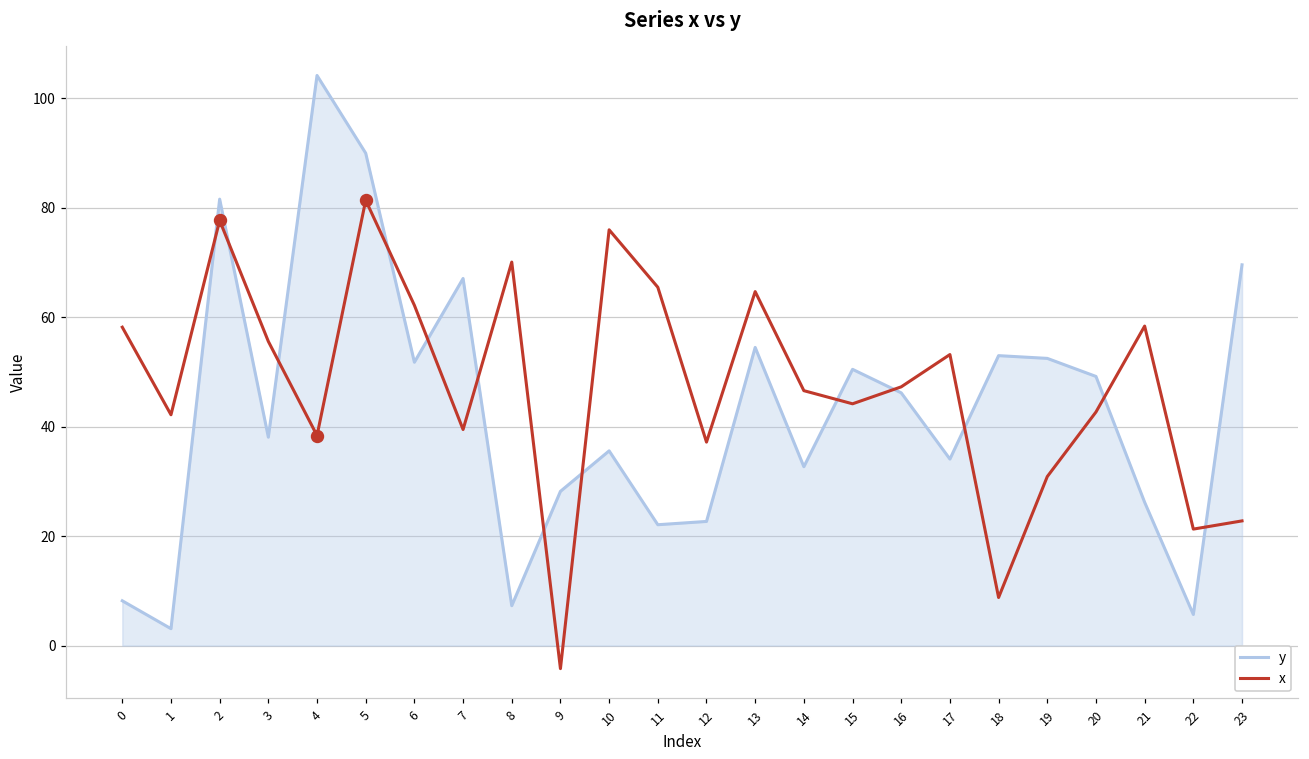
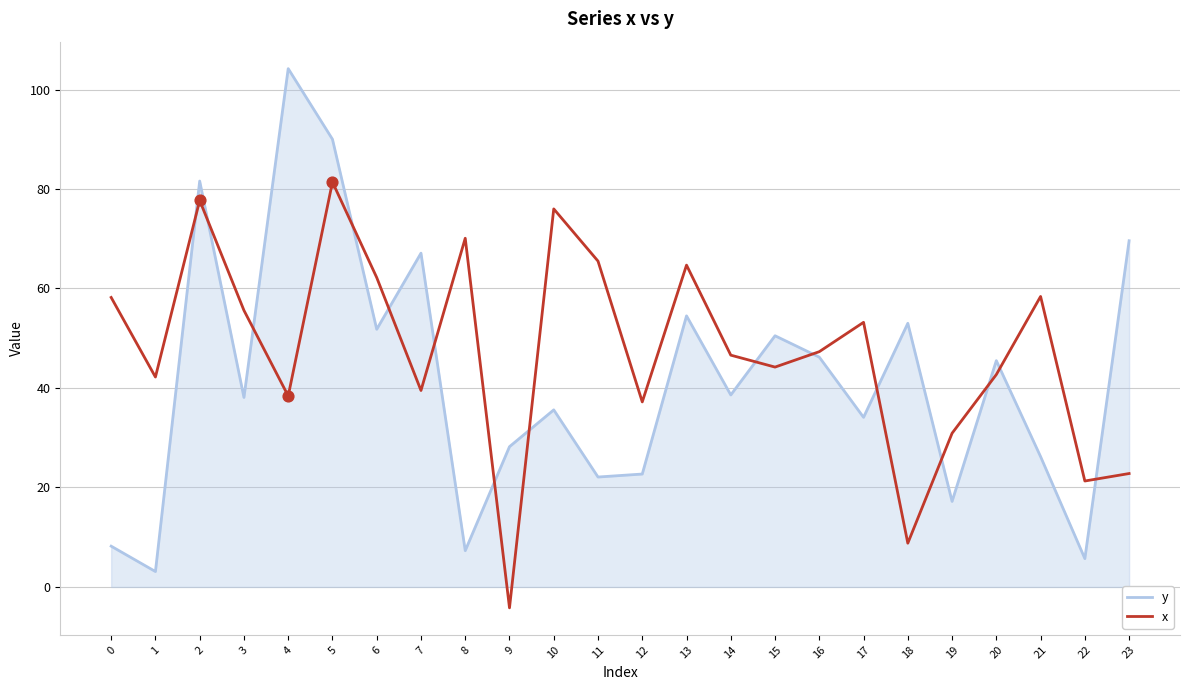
  {
    "y": {
      "0": 8,
      "1": 3,
      "2": 82,
      "3": 38,
      "4": 104,
      "5": 90,
      "6": 52,
      "7": 67,
      "8": 7,
      "9": 28,
      "10": 36,
      "11": 22,
      "12": 23,
      "13": 55,
-     "14": 33,
+     "14": 39,
      "15": 51,
      "16": 46,
      "17": 34,
      "18": 53,
-     "19": 53,
-     "20": 49,
+     "19": 17,
+     "20": 46,
      "21": 26,
      "22": 6,
      "23": 70
    }
  }
